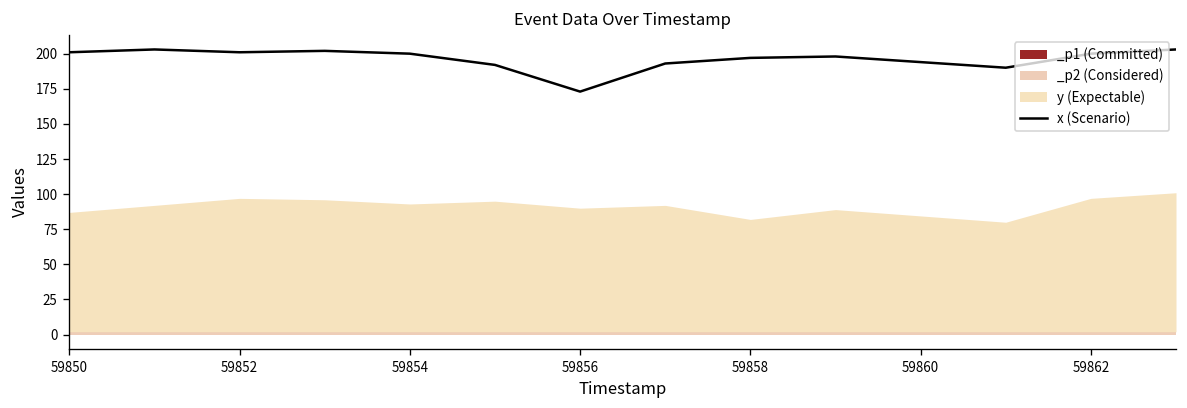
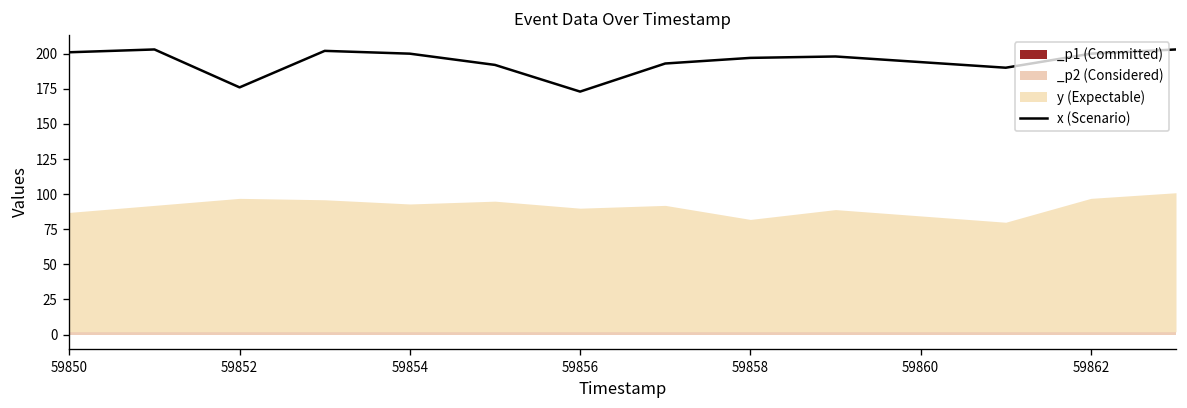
  {
    "x (Scenario)": {
      "59850": 201,
-     "59852": 201,
+     "59852": 176,
      "59854": 200,
      "59856": 173,
      "59858": 197
    }
  }
